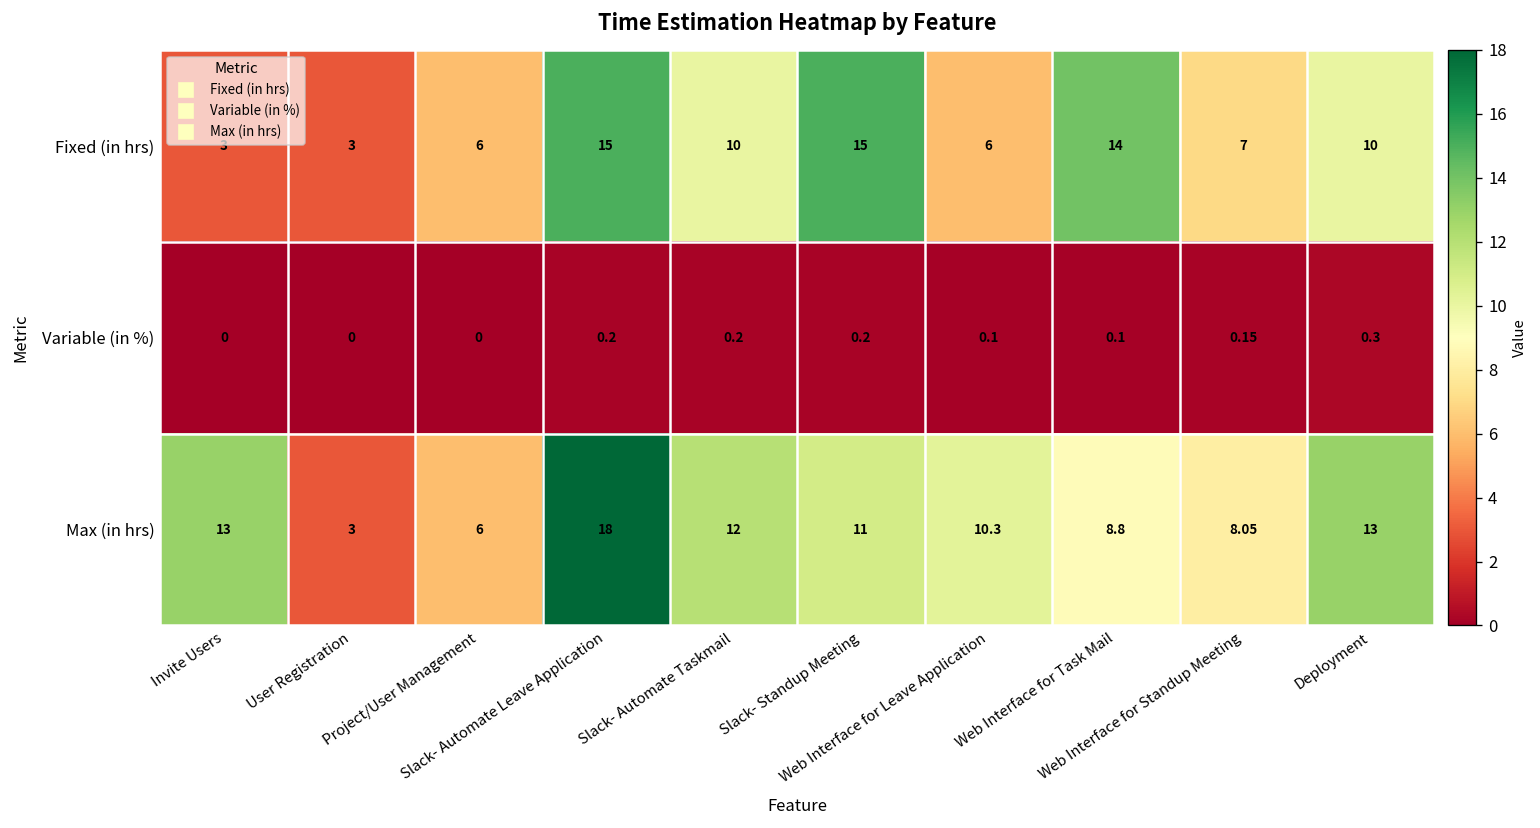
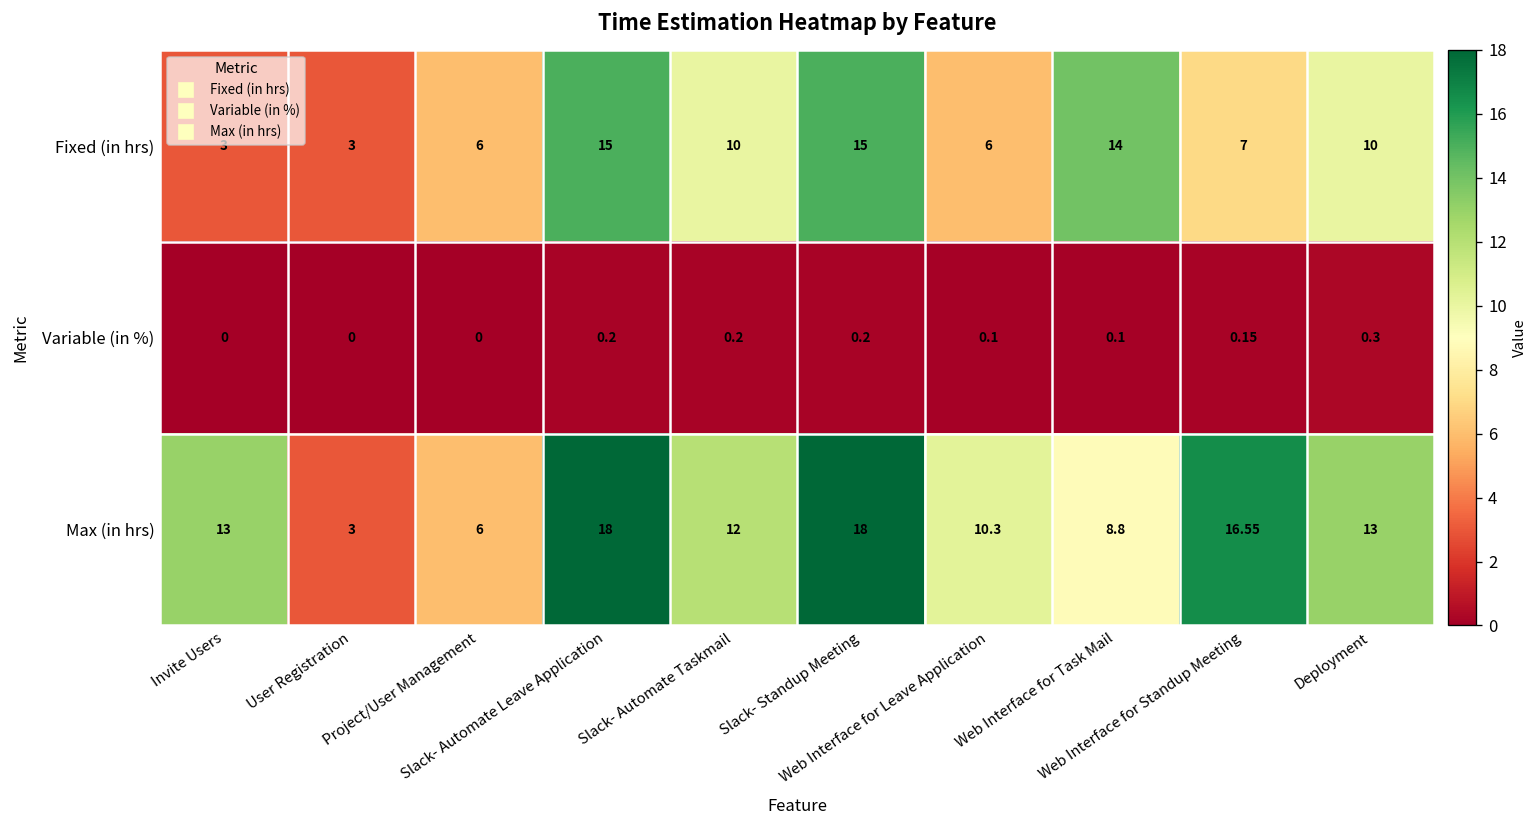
  {
    "Fixed (in hrs)": {
      "User Registration": 3,
      "Project/User Management": 6,
      "Slack- Automate Leave Application": 15,
      "Slack- Automate Taskmail": 10,
      "Slack- Standup Meeting": 15,
      "Web Interface for Leave Application": 6,
      "Web Interface for Task Mail": 14,
      "Web Interface for Standup Meeting": 7,
      "Deployment": 10
    },
    "Variable (in %)": {
      "Invite Users": 0,
      "User Registration": 0,
      "Project/User Management": 0,
      "Slack- Automate Leave Application": 0.2,
      "Slack- Automate Taskmail": 0.2,
      "Slack- Standup Meeting": 0.2,
      "Web Interface for Leave Application": 0.1,
      "Web Interface for Task Mail": 0.1,
      "Web Interface for Standup Meeting": 0.15,
      "Deployment": 0.3
    },
    "Max (in hrs)": {
      "Invite Users": 13,
      "User Registration": 3,
      "Project/User Management": 6,
      "Slack- Automate Leave Application": 18,
      "Slack- Automate Taskmail": 12,
-     "Slack- Standup Meeting": 11,
+     "Slack- Standup Meeting": 18,
      "Web Interface for Leave Application": 10.3,
      "Web Interface for Task Mail": 8.8,
-     "Web Interface for Standup Meeting": 8.05,
+     "Web Interface for Standup Meeting": 16.55,
      "Deployment": 13
    }
  }
